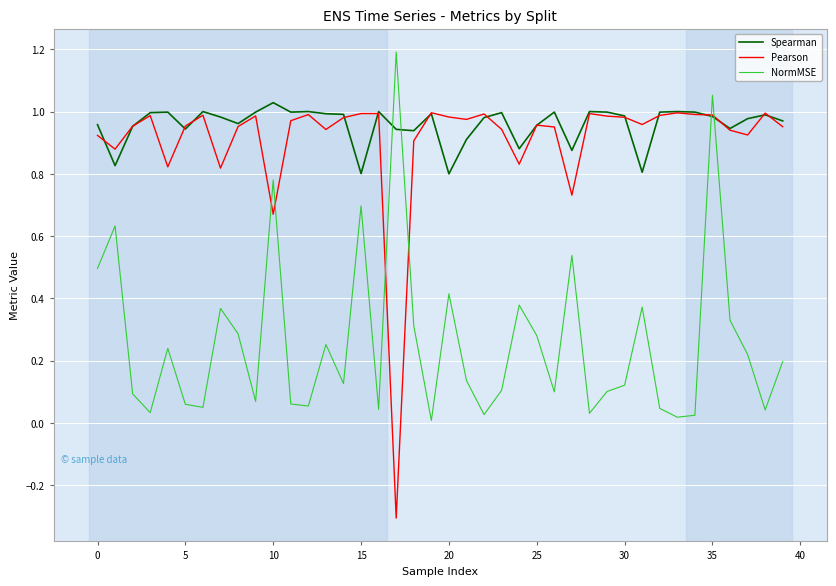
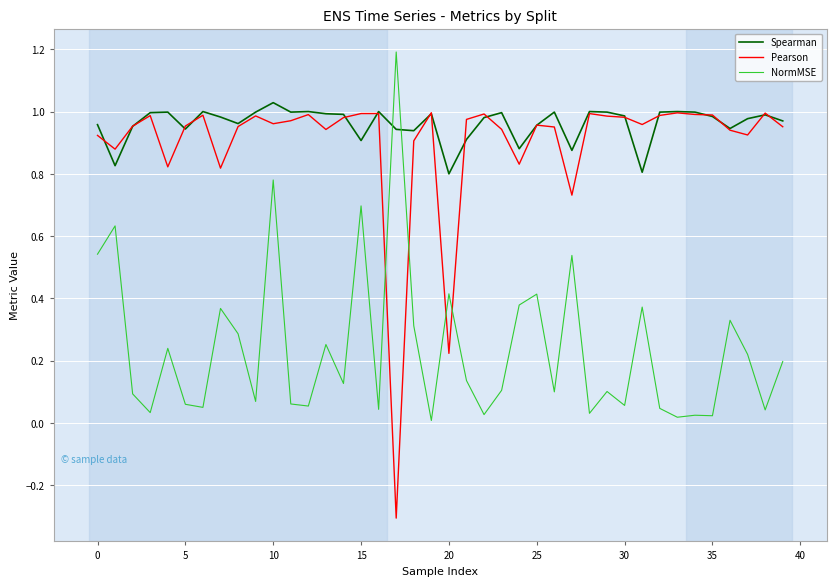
  {
    "Spearman": {
      "0": 0.96,
      "5": 0.94,
      "10": 1.03,
-     "15": 0.80,
+     "15": 0.91,
      "20": 0.80
    },
    "Pearson": {
      "0": 0.92,
      "5": 0.95,
-     "10": 0.67,
+     "10": 0.96,
      "15": 0.99,
-     "20": 0.98
+     "20": 0.22
    },
    "NormMSE": {
-     "0": 0.50,
+     "0": 0.54,
      "5": 0.06,
      "10": 0.78,
      "15": 0.70,
      "20": 0.42,
-     "25": 0.28,
-     "30": 0.12,
-     "35": 1.05
+     "25": 0.41,
+     "30": 0.06,
+     "35": 0.02
    }
  }
